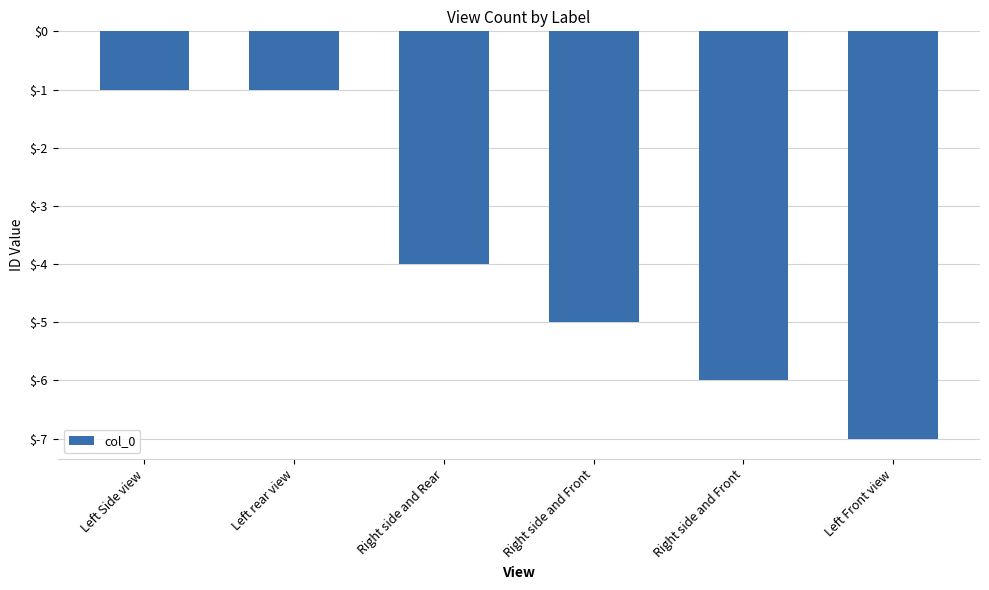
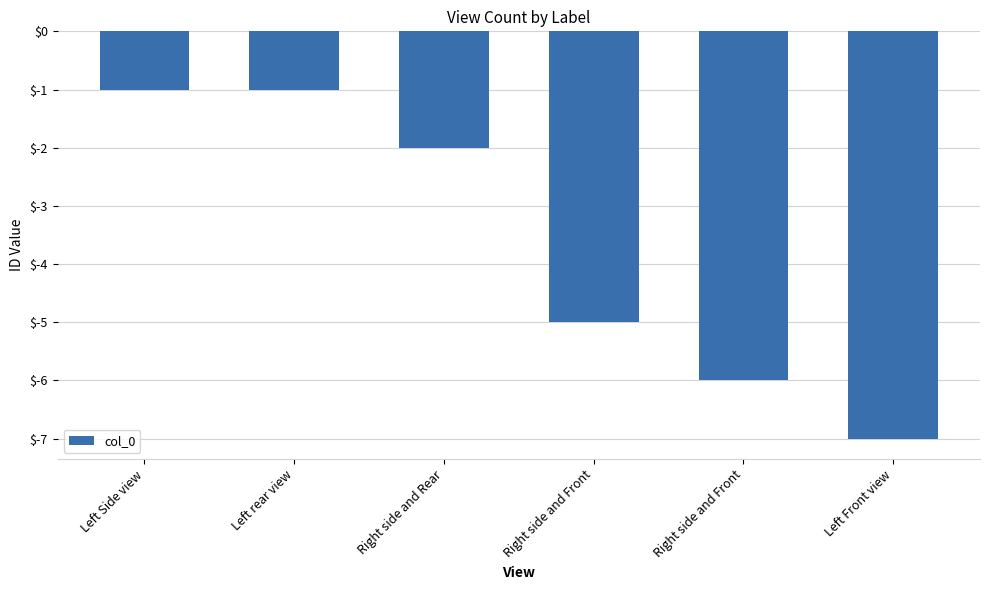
  {
    "Left Side view": "$-1.0",
    "Left rear view": "$-1.0",
-   "Right side and Rear": "$-4.0",
+   "Right side and Rear": "$-2.0",
    "Left Front view": "$-7.0"
  }
